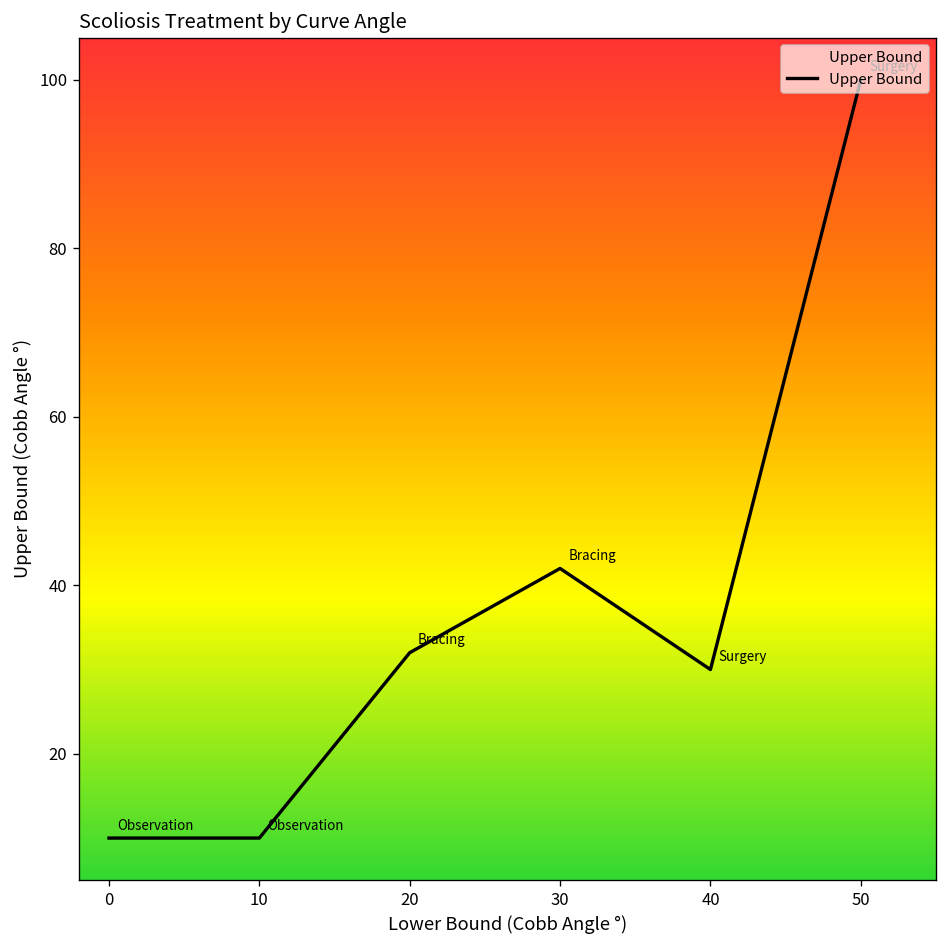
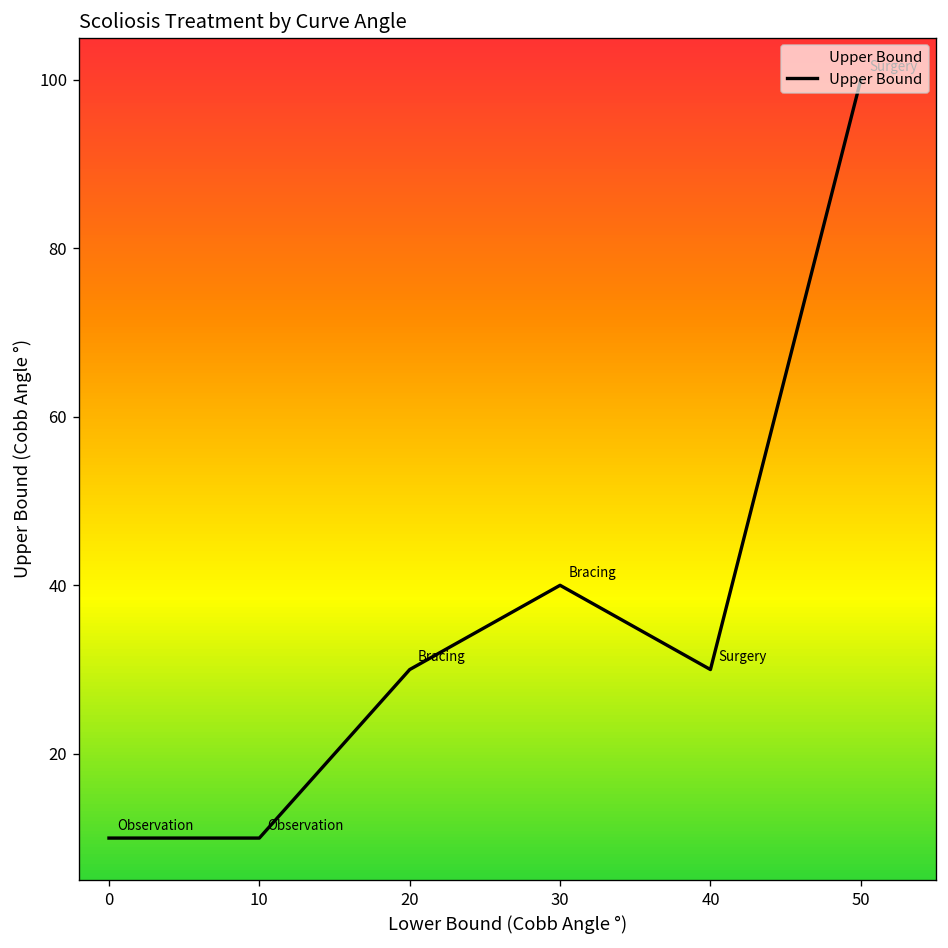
  {
    "0": 10,
    "10": 10,
-   "20": 32,
-   "30": 42,
+   "20": 30,
+   "30": 40,
    "40": 30
  }
